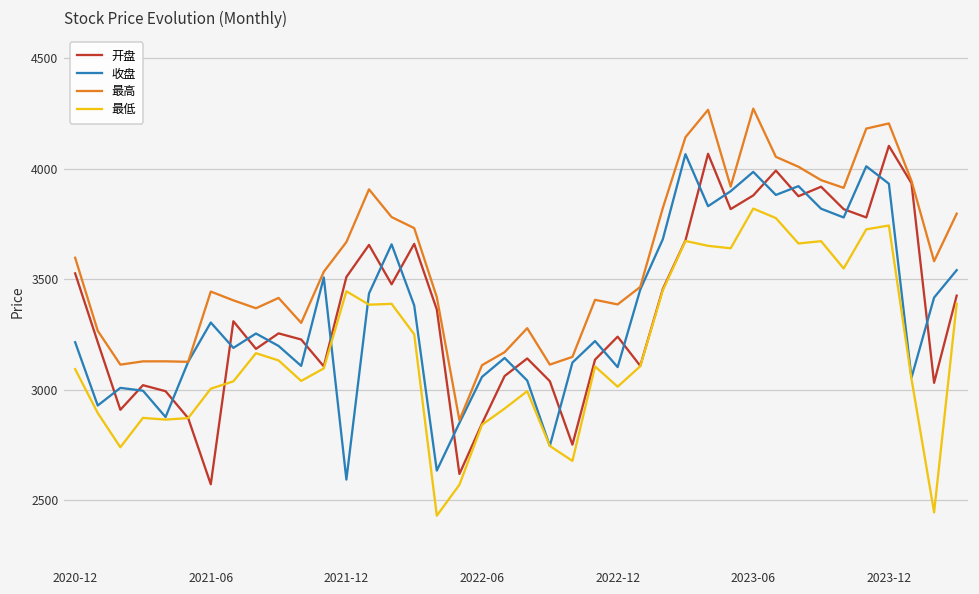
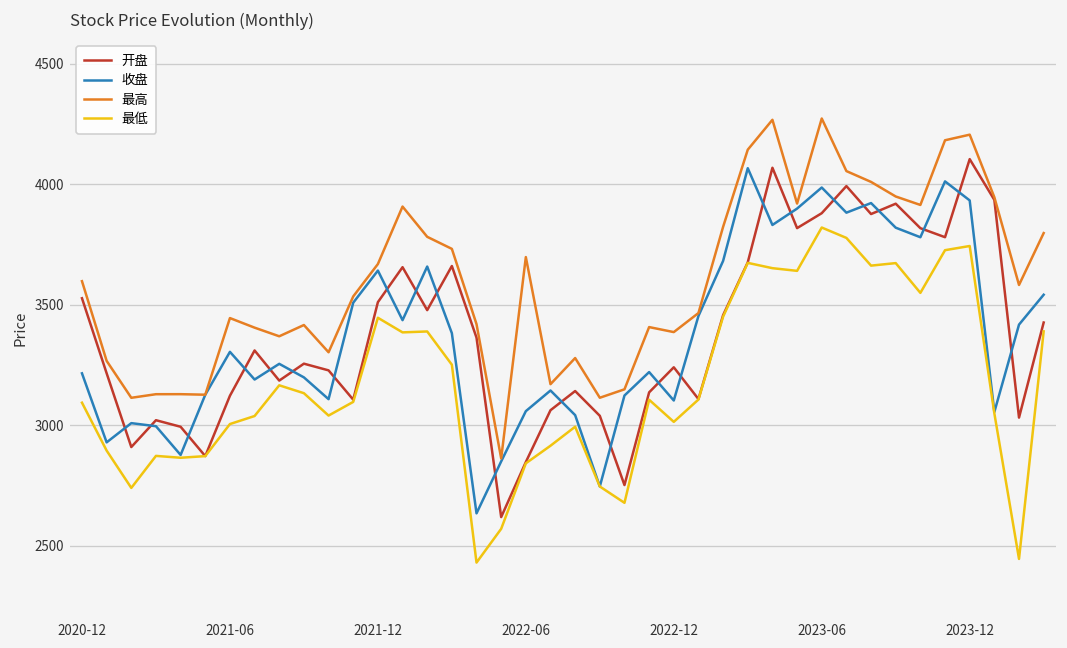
  {
    "开盘": {
      "2020-12": 3530,
-     "2021-06": 2570,
+     "2021-06": 3120,
      "2021-12": 3510,
      "2022-12": 3240,
      "2023-06": 3880,
      "2023-12": 4100
    },
    "收盘": {
      "2020-12": 3220,
      "2021-06": 3300,
-     "2021-12": 2590,
+     "2021-12": 3640,
      "2022-06": 3060,
      "2022-12": 3100,
      "2023-06": 3990,
      "2023-12": 3930
    },
    "最高": {
      "2020-12": 3600,
      "2021-06": 3440,
      "2021-12": 3670,
-     "2022-06": 3110,
+     "2022-06": 3700,
      "2022-12": 3390,
      "2023-06": 4270,
      "2023-12": 4210
    },
    "最低": {
      "2020-12": 3090,
      "2021-06": 3010,
      "2021-12": 3450,
      "2022-12": 3010,
      "2023-06": 3820,
      "2023-12": 3740
    }
  }
